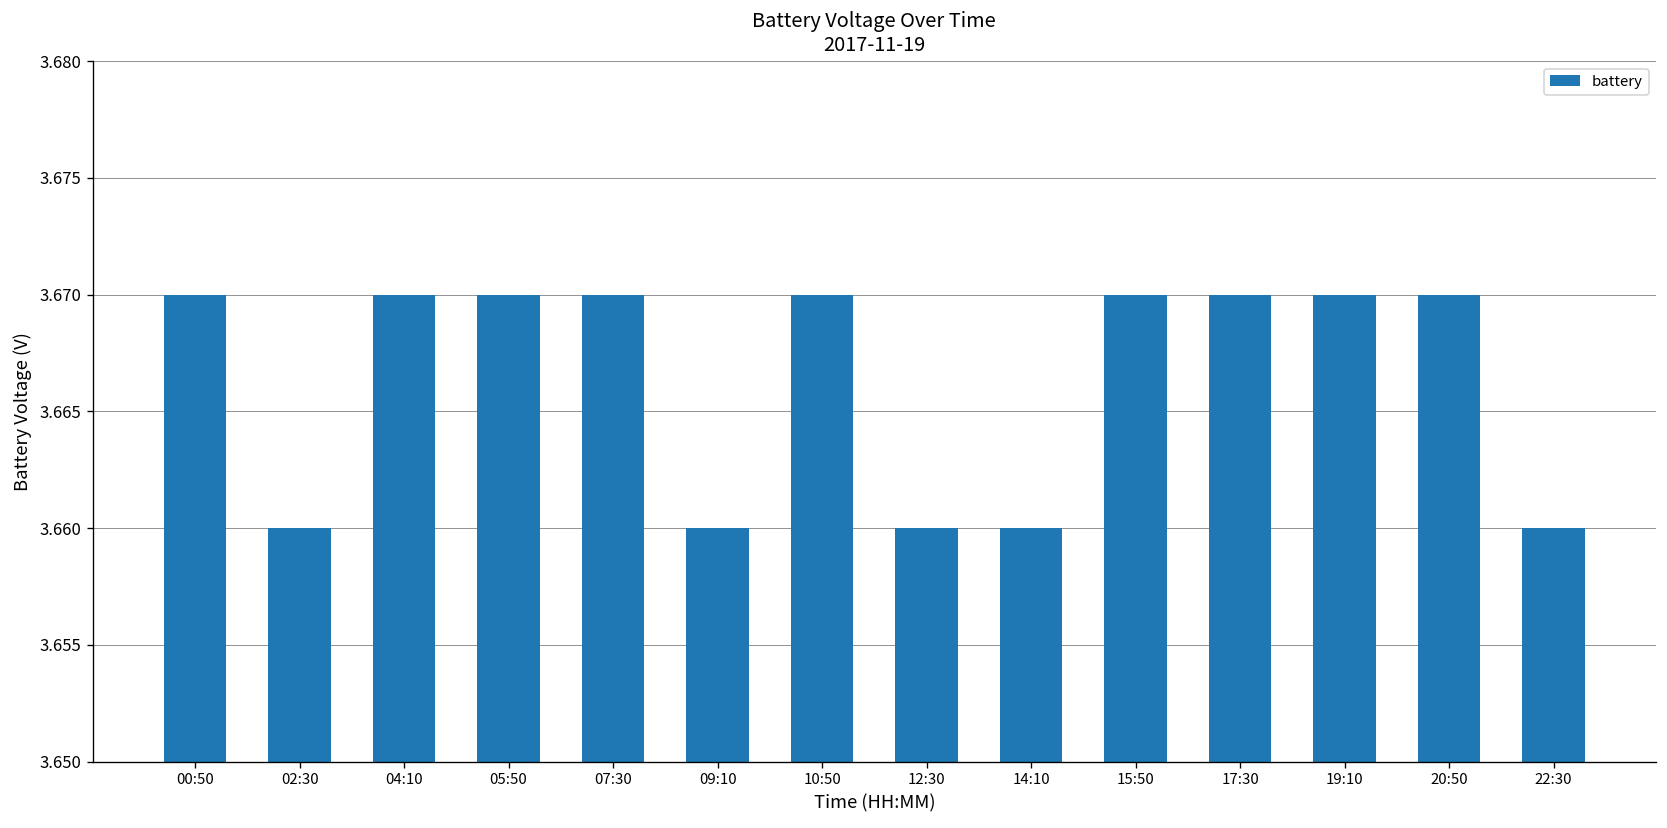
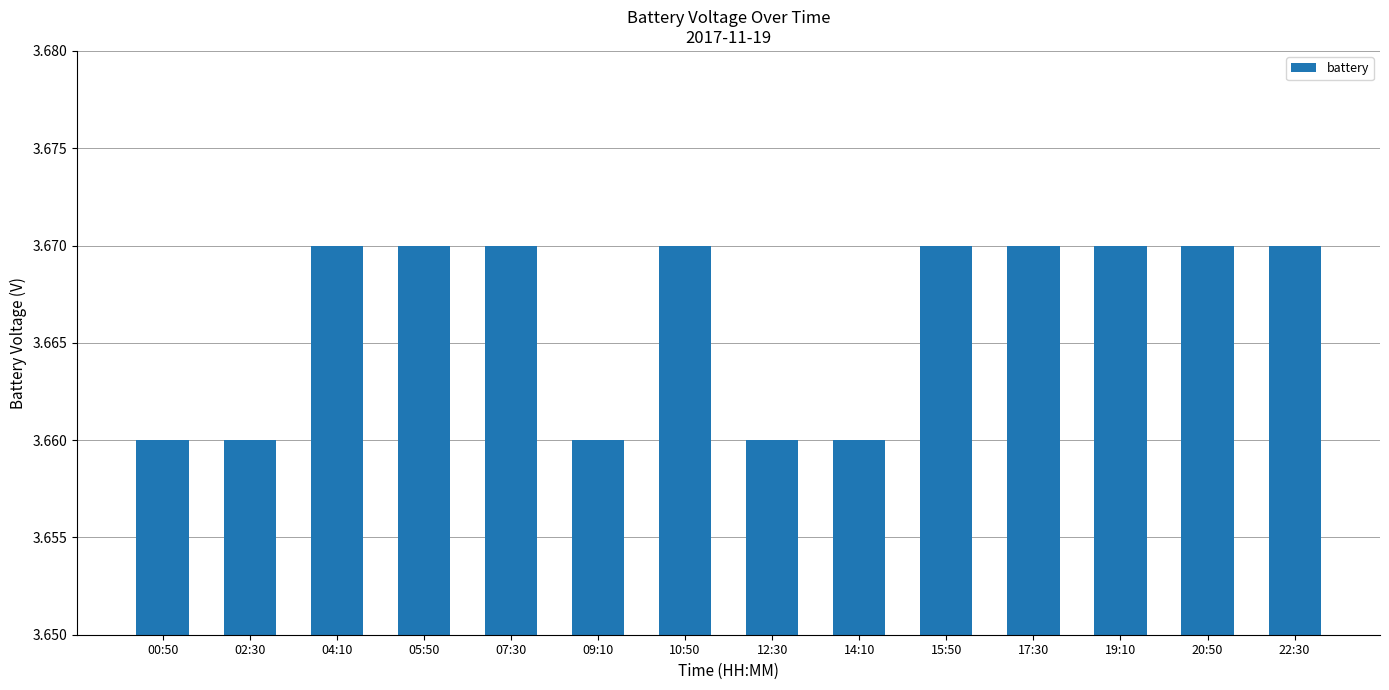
  {
-   "00:50": 3.67,
+   "00:50": 3.66,
    "02:30": 3.66,
    "04:10": 3.67,
    "05:50": 3.67,
    "07:30": 3.67,
    "09:10": 3.66,
    "10:50": 3.67,
    "12:30": 3.66,
    "14:10": 3.66,
    "15:50": 3.67,
    "17:30": 3.67,
    "19:10": 3.67,
    "20:50": 3.67,
-   "22:30": 3.66
+   "22:30": 3.67
  }
